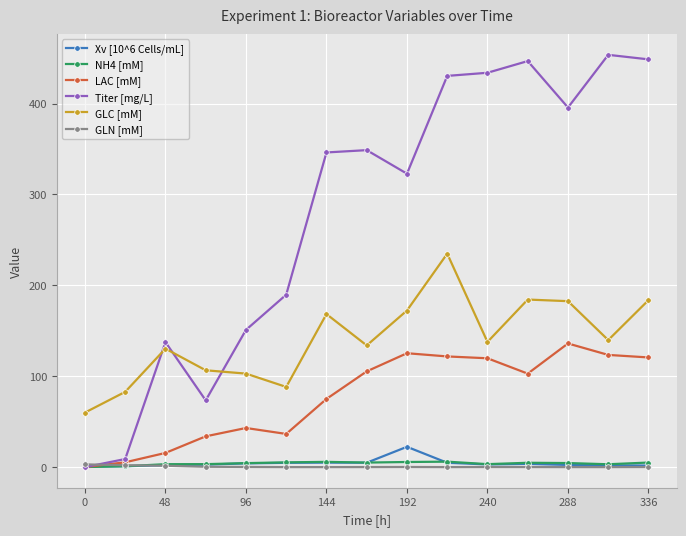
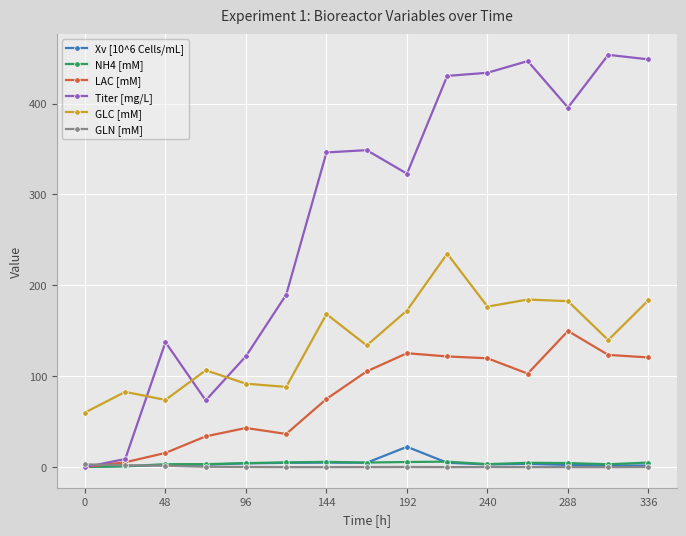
  {
    "Xv [10^6 Cells/mL]": {
      "192": 20
    },
    "NH4 [mM]": {
      "192": 10,
      "336": 10
    },
    "LAC [mM]": {
      "48": 20,
      "96": 40,
      "144": 70,
      "192": 130,
      "240": 120,
-     "288": 140,
+     "288": 150,
      "336": 120
    },
    "Titer [mg/L]": {
      "48": 140,
-     "96": 150,
+     "96": 120,
      "144": 350,
      "192": 320,
      "240": 430,
      "288": 400,
      "336": 450
    },
    "GLC [mM]": {
      "0": 60,
-     "48": 130,
-     "96": 100,
+     "48": 70,
+     "96": 90,
      "144": 170,
      "192": 170,
-     "240": 140,
+     "240": 180,
      "288": 180,
      "336": 180
    },
    "GLN [mM]": {
      "96": 0,
      "144": 0,
      "192": 0,
      "240": 0
    }
  }
